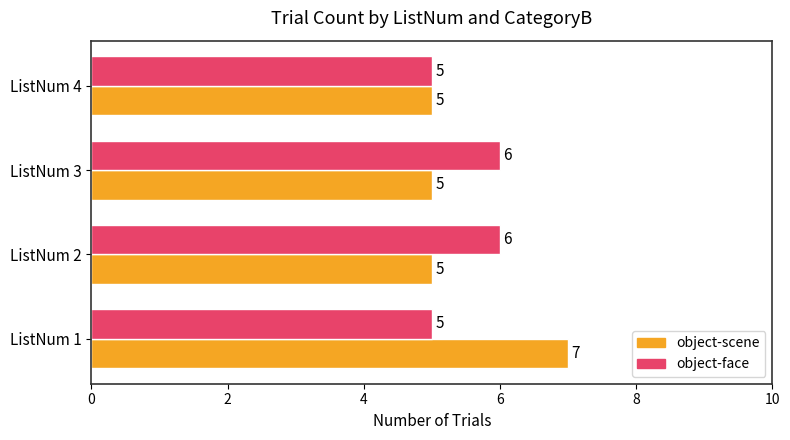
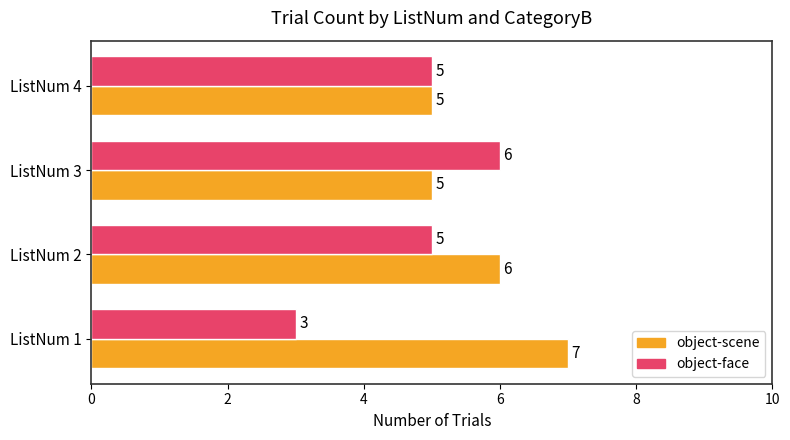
  {
    "object-scene": {
      "ListNum 4": 5,
      "ListNum 3": 5,
-     "ListNum 2": 5,
+     "ListNum 2": 6,
      "ListNum 1": 7
    },
    "object-face": {
      "ListNum 4": 5,
      "ListNum 3": 6,
-     "ListNum 2": 6,
-     "ListNum 1": 5
+     "ListNum 2": 5,
+     "ListNum 1": 3
    }
  }
